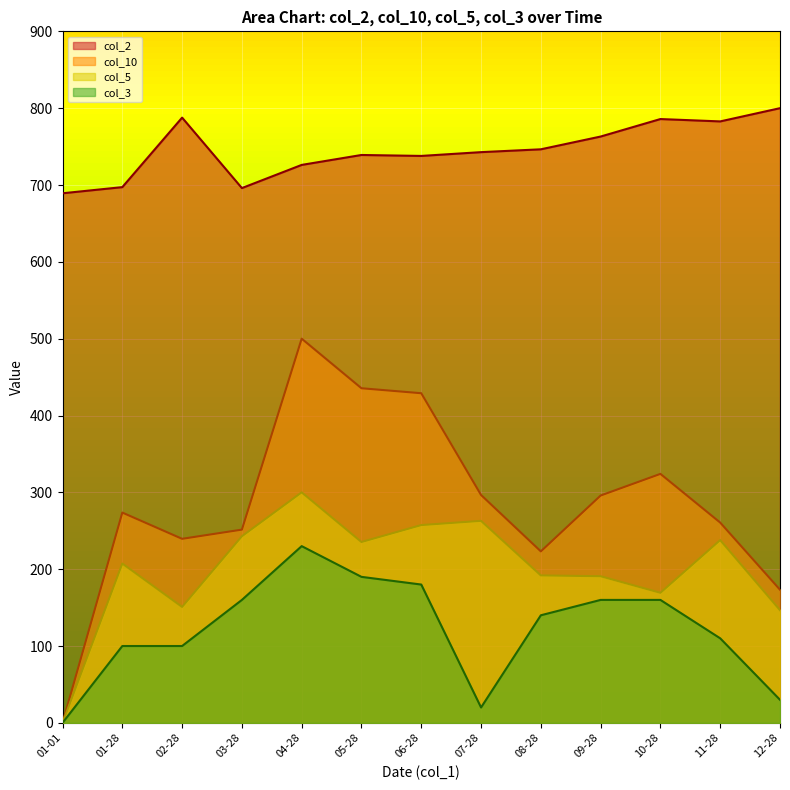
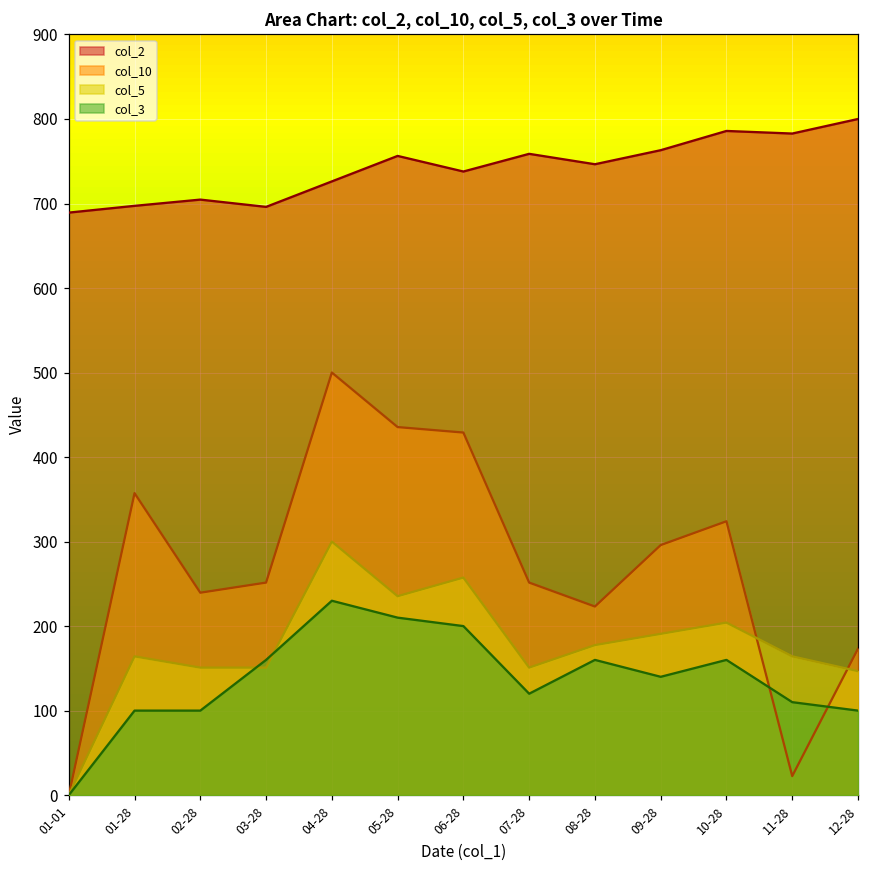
  {
    "col_2": {
      "01-01": 690,
      "01-28": 700,
-     "02-28": 790,
+     "02-28": 700,
      "03-28": 700,
      "04-28": 730,
-     "05-28": 740,
+     "05-28": 760,
      "06-28": 740,
-     "07-28": 740,
+     "07-28": 760,
      "08-28": 750,
      "09-28": 760,
      "10-28": 790,
      "11-28": 780,
      "12-28": 800
    },
    "col_10": {
-     "01-28": 270,
+     "01-28": 360,
      "02-28": 240,
      "03-28": 250,
      "04-28": 500,
      "05-28": 440,
      "06-28": 430,
-     "07-28": 300,
+     "07-28": 250,
      "08-28": 220,
      "09-28": 300,
      "10-28": 320,
-     "11-28": 260,
+     "11-28": 20,
      "12-28": 170
    },
    "col_5": {
-     "01-28": 210,
+     "01-28": 160,
      "02-28": 150,
-     "03-28": 240,
+     "03-28": 150,
      "04-28": 300,
      "05-28": 240,
      "06-28": 260,
-     "07-28": 260,
-     "08-28": 190,
+     "07-28": 150,
+     "08-28": 180,
      "09-28": 190,
-     "10-28": 170,
-     "11-28": 240,
+     "10-28": 200,
+     "11-28": 160,
      "12-28": 150
    },
    "col_3": {
      "01-28": 100,
      "02-28": 100,
      "03-28": 160,
      "04-28": 230,
-     "05-28": 190,
-     "06-28": 180,
-     "07-28": 20,
-     "08-28": 140,
-     "09-28": 160,
+     "05-28": 210,
+     "06-28": 200,
+     "07-28": 120,
+     "08-28": 160,
+     "09-28": 140,
      "10-28": 160,
      "11-28": 110,
-     "12-28": 30
+     "12-28": 100
    }
  }
